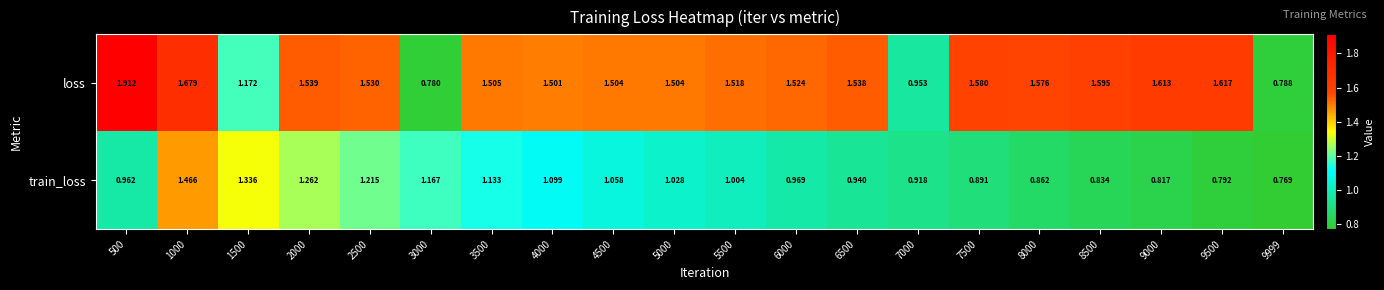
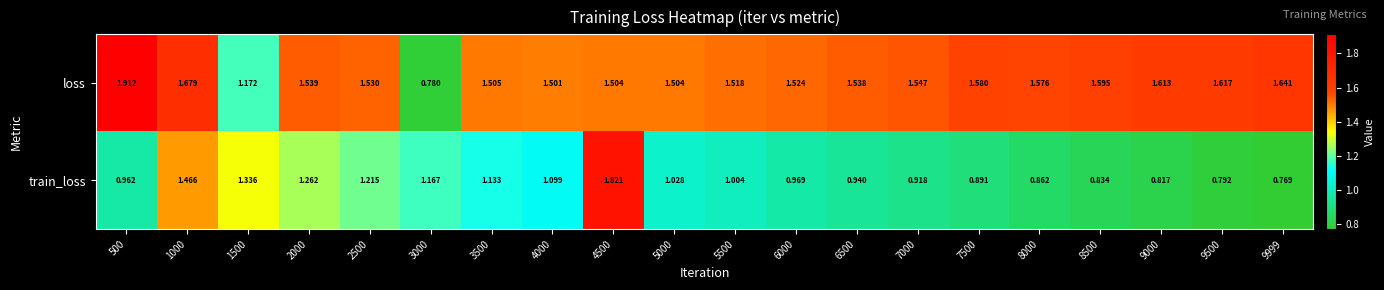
  {
    "loss": {
      "500": 1.912,
      "1000": 1.679,
      "1500": 1.172,
      "2000": 1.539,
      "2500": 1.530,
      "3000": 0.780,
      "3500": 1.505,
      "4000": 1.501,
      "4500": 1.504,
      "5000": 1.504,
      "5500": 1.518,
      "6000": 1.524,
      "6500": 1.538,
-     "7000": 0.953,
+     "7000": 1.547,
      "7500": 1.580,
      "8000": 1.576,
      "8500": 1.595,
      "9000": 1.613,
      "9500": 1.617,
-     "9999": 0.788
+     "9999": 1.641
    },
    "train_loss": {
      "500": 0.962,
      "1000": 1.466,
      "1500": 1.336,
      "2000": 1.262,
      "2500": 1.215,
      "3000": 1.167,
      "3500": 1.133,
      "4000": 1.099,
-     "4500": 1.058,
+     "4500": 1.821,
      "5000": 1.028,
      "5500": 1.004,
      "6000": 0.969,
      "6500": 0.940,
      "7000": 0.918,
      "7500": 0.891,
      "8000": 0.862,
      "8500": 0.834,
      "9000": 0.817,
      "9500": 0.792,
      "9999": 0.769
    }
  }
